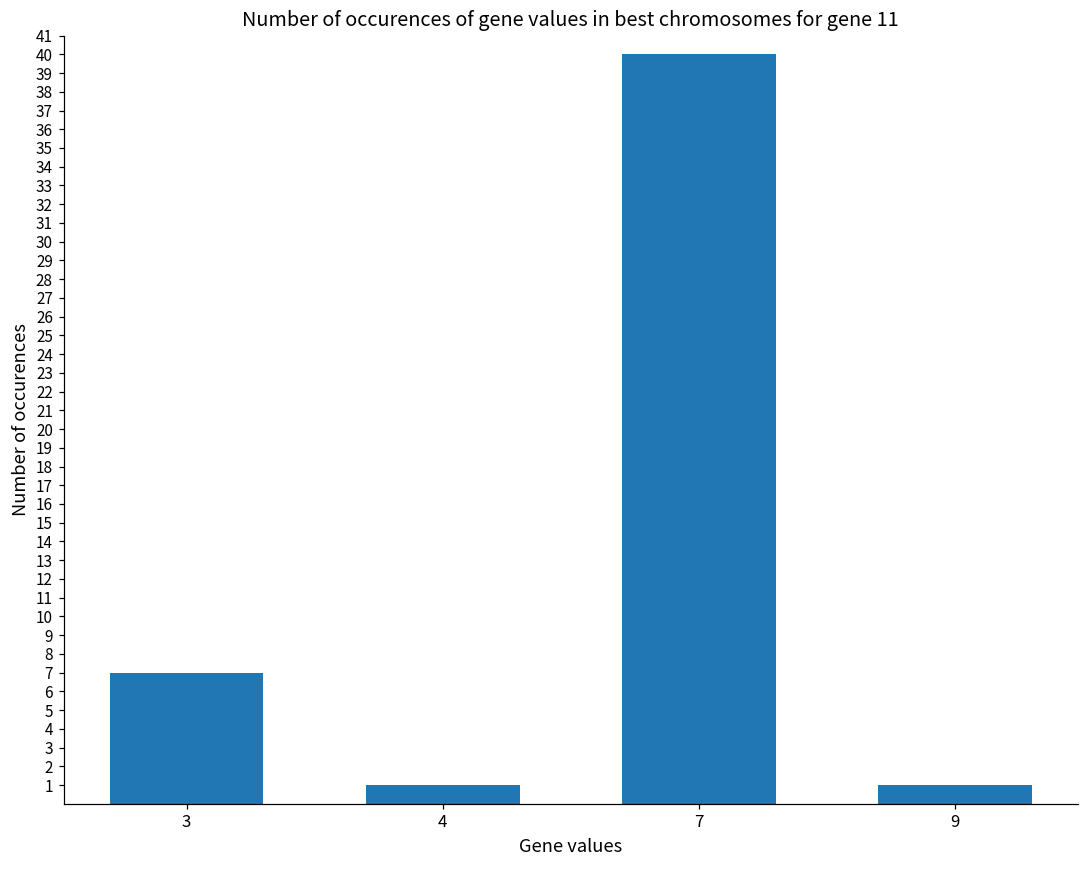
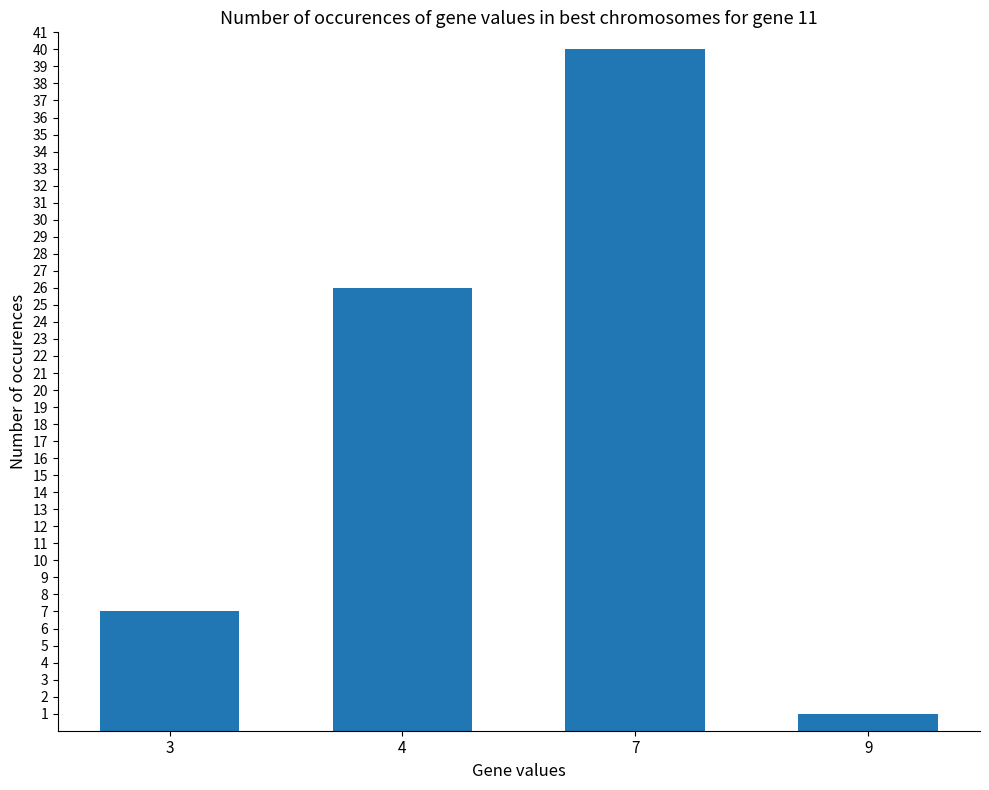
  {
    "3": 7,
-   "4": 1,
+   "4": 26,
    "7": 40,
    "9": 1
  }
